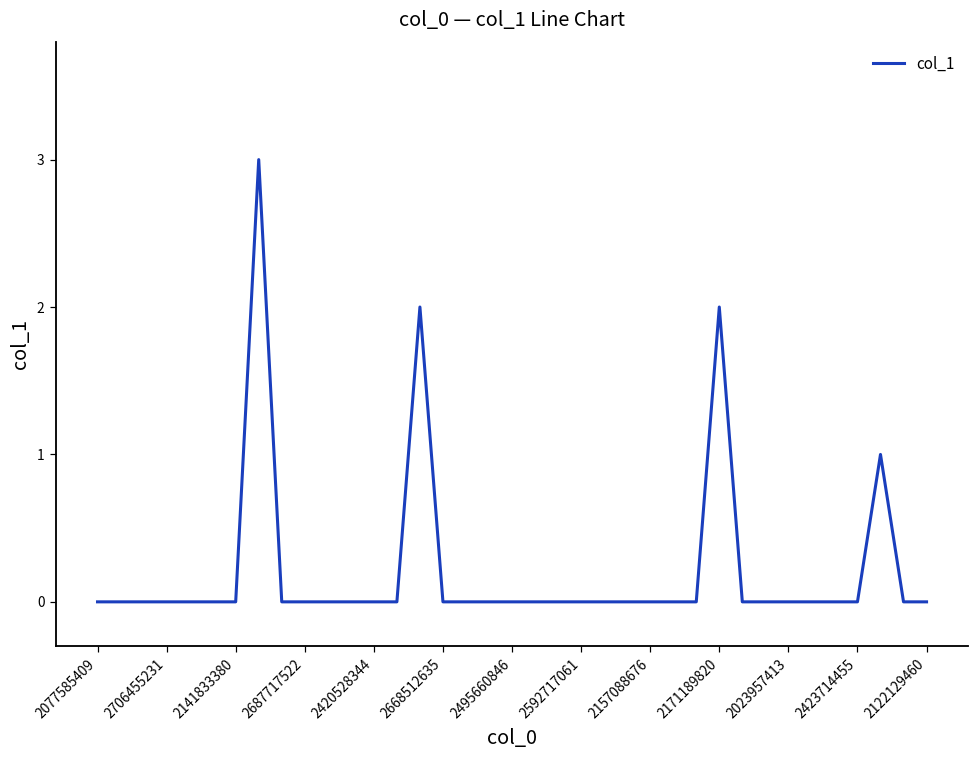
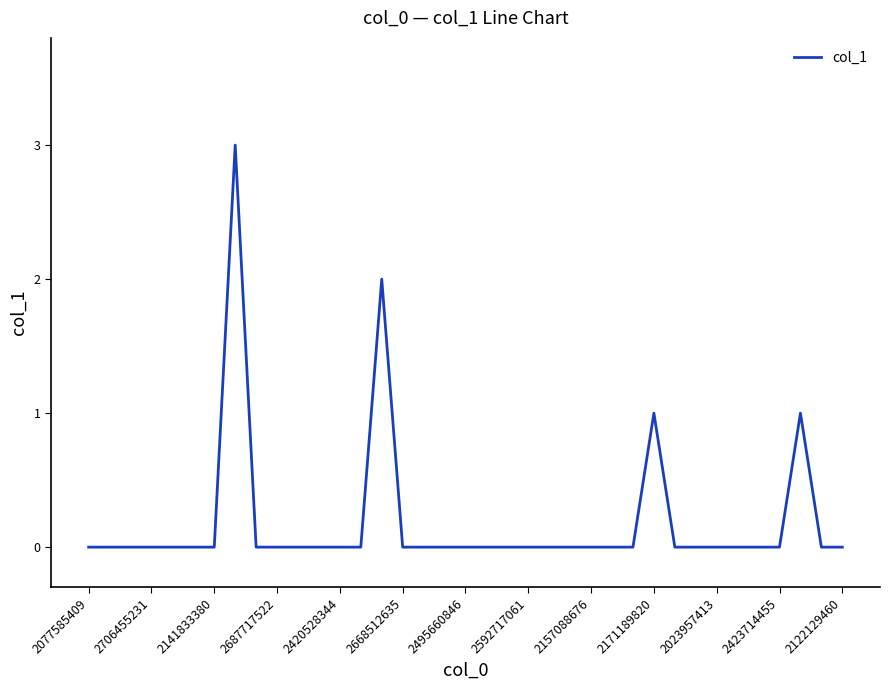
  {
    "2077585409": 0,
    "2706455231": 0,
    "2141833380": 0,
    "2687717522": 0,
    "2420528344": 0,
    "2668512635": 0,
    "2495660846": 0,
    "2592717061": 0,
    "2157088676": 0,
-   "2171189820": 2,
+   "2171189820": 1,
    "2023957413": 0,
    "2423714455": 0,
    "2122129460": 0
  }
